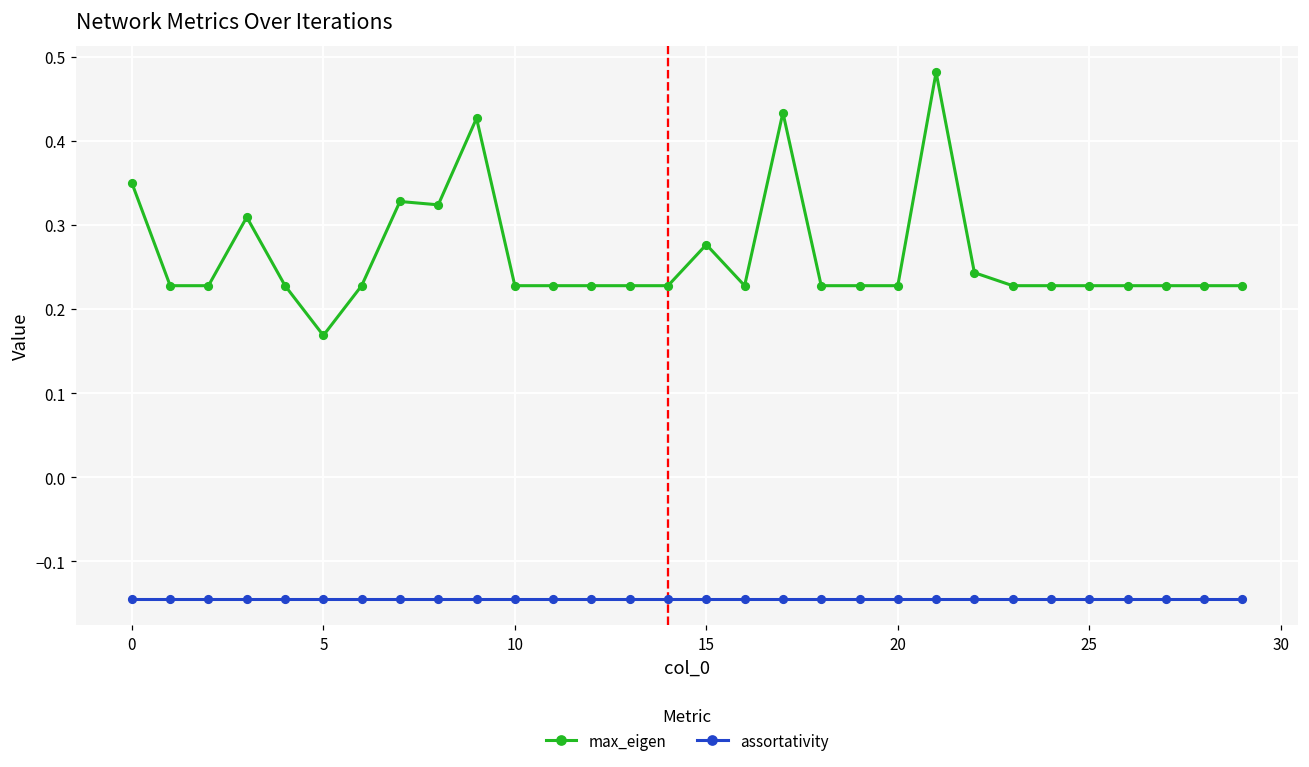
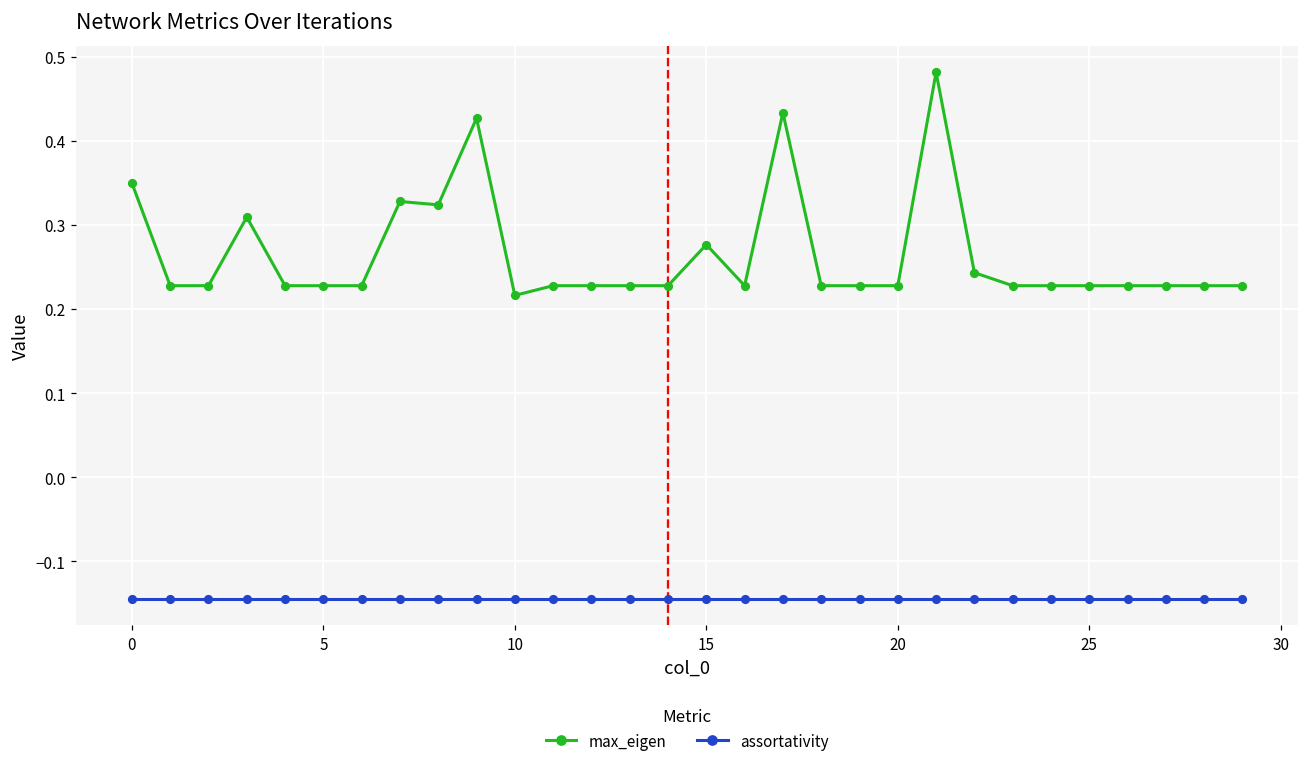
  {
    "max_eigen": {
      "0": 0.35,
-     "5": 0.17,
-     "10": 0.23,
+     "5": 0.23,
+     "10": 0.22,
      "15": 0.28,
      "20": 0.23,
      "25": 0.23
    },
    "assortativity": {
      "0": -0.14,
      "5": -0.14,
      "10": -0.14,
      "15": -0.14,
      "20": -0.14,
      "25": -0.14
    }
  }
